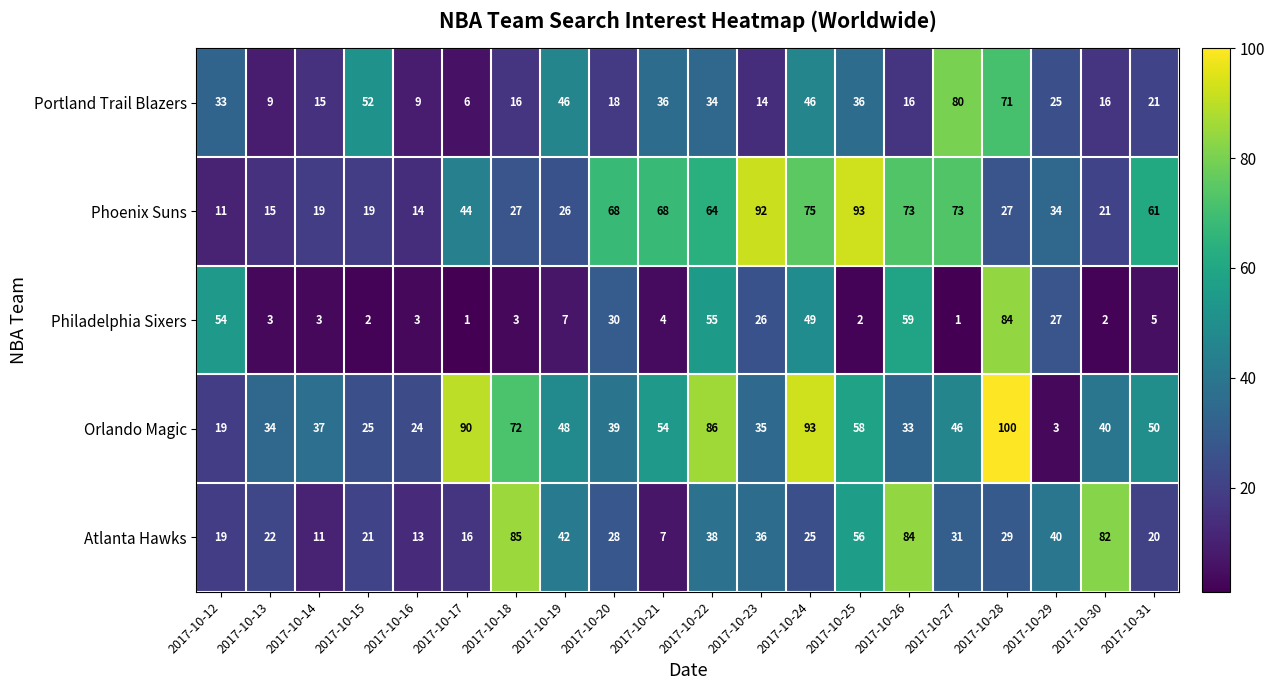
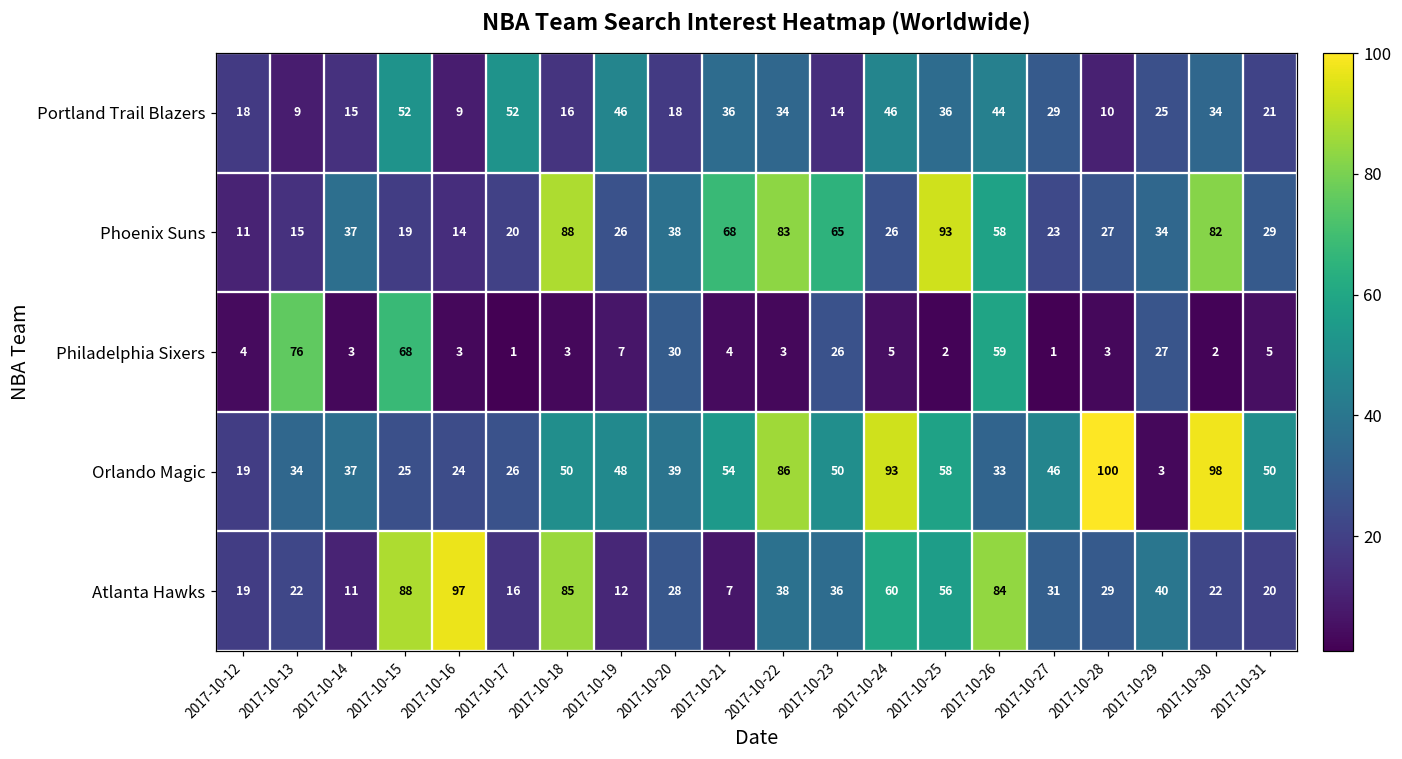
  {
    "Portland Trail Blazers": {
-     "2017-10-12": 33,
+     "2017-10-12": 18,
      "2017-10-13": 9,
      "2017-10-14": 15,
      "2017-10-15": 52,
      "2017-10-16": 9,
-     "2017-10-17": 6,
+     "2017-10-17": 52,
      "2017-10-18": 16,
      "2017-10-19": 46,
      "2017-10-20": 18,
      "2017-10-21": 36,
      "2017-10-22": 34,
      "2017-10-23": 14,
      "2017-10-24": 46,
      "2017-10-25": 36,
-     "2017-10-26": 16,
-     "2017-10-27": 80,
-     "2017-10-28": 71,
+     "2017-10-26": 44,
+     "2017-10-27": 29,
+     "2017-10-28": 10,
      "2017-10-29": 25,
-     "2017-10-30": 16,
+     "2017-10-30": 34,
      "2017-10-31": 21
    },
    "Phoenix Suns": {
      "2017-10-12": 11,
      "2017-10-13": 15,
-     "2017-10-14": 19,
+     "2017-10-14": 37,
      "2017-10-15": 19,
      "2017-10-16": 14,
-     "2017-10-17": 44,
-     "2017-10-18": 27,
+     "2017-10-17": 20,
+     "2017-10-18": 88,
      "2017-10-19": 26,
-     "2017-10-20": 68,
+     "2017-10-20": 38,
      "2017-10-21": 68,
-     "2017-10-22": 64,
-     "2017-10-23": 92,
-     "2017-10-24": 75,
+     "2017-10-22": 83,
+     "2017-10-23": 65,
+     "2017-10-24": 26,
      "2017-10-25": 93,
-     "2017-10-26": 73,
-     "2017-10-27": 73,
+     "2017-10-26": 58,
+     "2017-10-27": 23,
      "2017-10-28": 27,
      "2017-10-29": 34,
-     "2017-10-30": 21,
-     "2017-10-31": 61
+     "2017-10-30": 82,
+     "2017-10-31": 29
    },
    "Philadelphia Sixers": {
-     "2017-10-12": 54,
-     "2017-10-13": 3,
+     "2017-10-12": 4,
+     "2017-10-13": 76,
      "2017-10-14": 3,
-     "2017-10-15": 2,
+     "2017-10-15": 68,
      "2017-10-16": 3,
      "2017-10-17": 1,
      "2017-10-18": 3,
      "2017-10-19": 7,
      "2017-10-20": 30,
      "2017-10-21": 4,
-     "2017-10-22": 55,
+     "2017-10-22": 3,
      "2017-10-23": 26,
-     "2017-10-24": 49,
+     "2017-10-24": 5,
      "2017-10-25": 2,
      "2017-10-26": 59,
      "2017-10-27": 1,
-     "2017-10-28": 84,
+     "2017-10-28": 3,
      "2017-10-29": 27,
      "2017-10-30": 2,
      "2017-10-31": 5
    },
    "Orlando Magic": {
      "2017-10-12": 19,
      "2017-10-13": 34,
      "2017-10-14": 37,
      "2017-10-15": 25,
      "2017-10-16": 24,
-     "2017-10-17": 90,
-     "2017-10-18": 72,
+     "2017-10-17": 26,
+     "2017-10-18": 50,
      "2017-10-19": 48,
      "2017-10-20": 39,
      "2017-10-21": 54,
      "2017-10-22": 86,
-     "2017-10-23": 35,
+     "2017-10-23": 50,
      "2017-10-24": 93,
      "2017-10-25": 58,
      "2017-10-26": 33,
      "2017-10-27": 46,
      "2017-10-28": 100,
      "2017-10-29": 3,
-     "2017-10-30": 40,
+     "2017-10-30": 98,
      "2017-10-31": 50
    },
    "Atlanta Hawks": {
      "2017-10-12": 19,
      "2017-10-13": 22,
      "2017-10-14": 11,
-     "2017-10-15": 21,
-     "2017-10-16": 13,
+     "2017-10-15": 88,
+     "2017-10-16": 97,
      "2017-10-17": 16,
      "2017-10-18": 85,
-     "2017-10-19": 42,
+     "2017-10-19": 12,
      "2017-10-20": 28,
      "2017-10-21": 7,
      "2017-10-22": 38,
      "2017-10-23": 36,
-     "2017-10-24": 25,
+     "2017-10-24": 60,
      "2017-10-25": 56,
      "2017-10-26": 84,
      "2017-10-27": 31,
      "2017-10-28": 29,
      "2017-10-29": 40,
-     "2017-10-30": 82,
+     "2017-10-30": 22,
      "2017-10-31": 20
    }
  }
